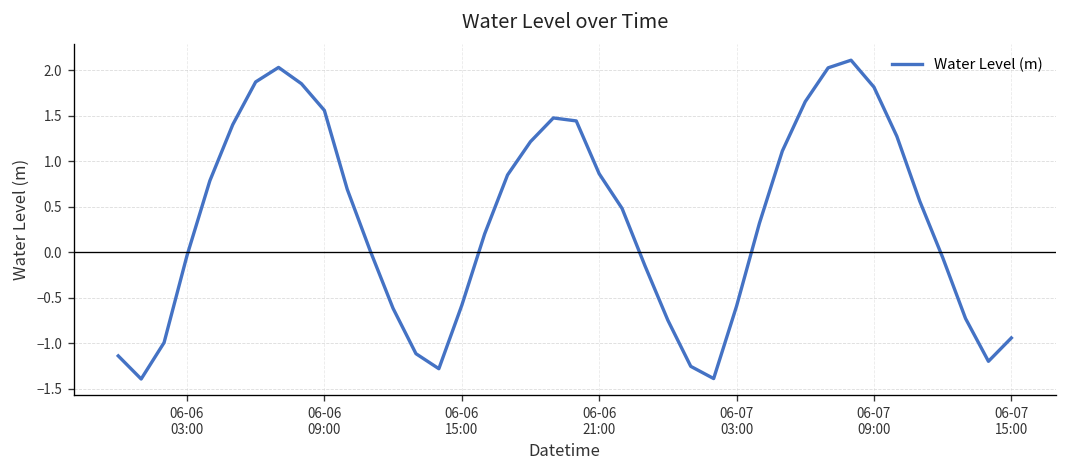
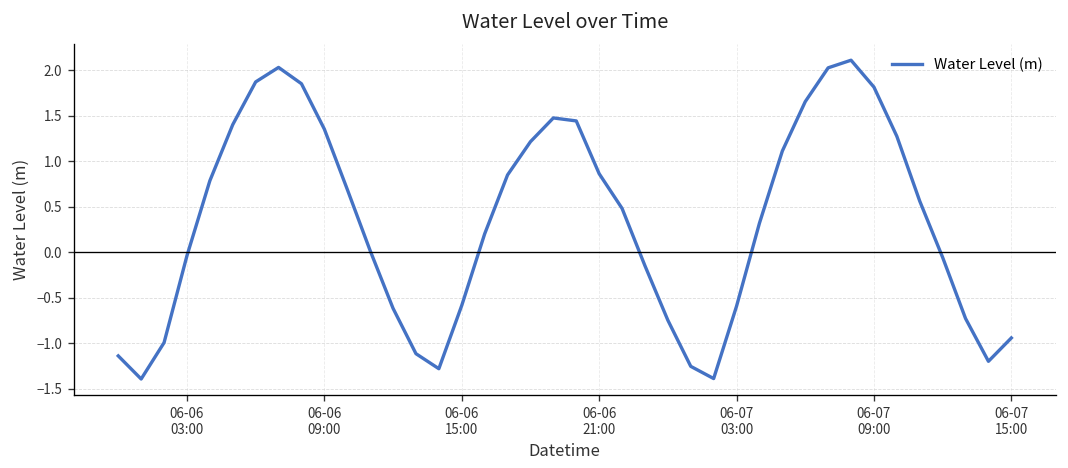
  {
    "06-06 03:00": 0.0,
-   "06-06 09:00": 1.6,
+   "06-06 09:00": 1.4,
    "06-06 15:00": -0.6,
    "06-06 21:00": 0.9,
    "06-07 03:00": -0.6,
    "06-07 09:00": 1.8,
    "06-07 15:00": -0.9
  }
